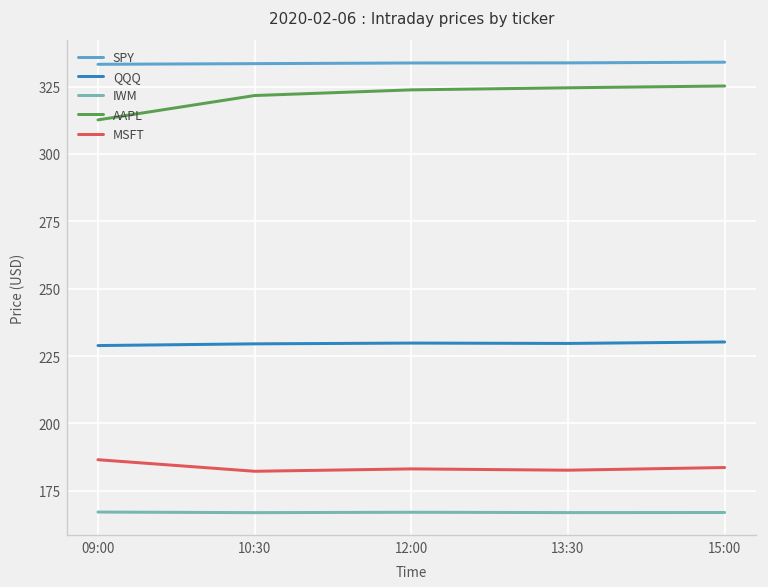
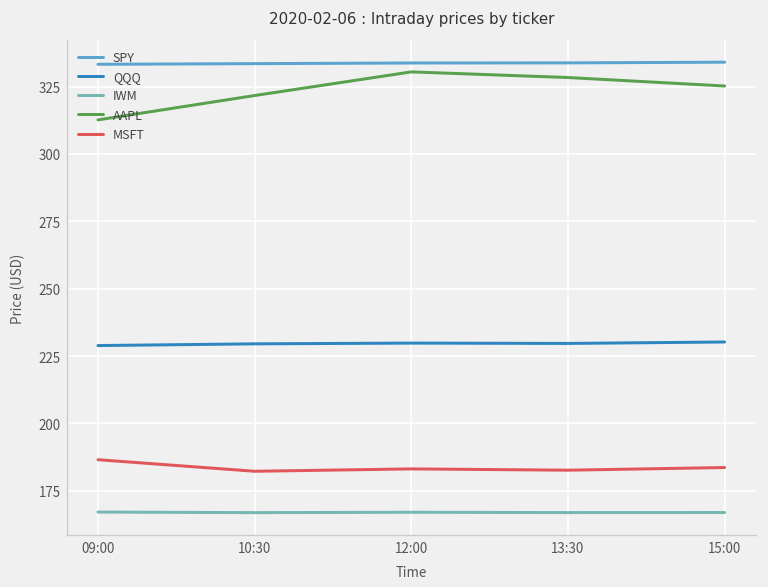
  {
    "AAPL": {
      "09:00": 313,
      "10:30": 322,
-     "12:00": 324,
-     "13:30": 325,
+     "12:00": 330,
+     "13:30": 328,
      "15:00": 325
    },
    "MSFT": {
      "09:00": 187,
      "10:30": 182,
      "12:00": 183,
      "13:30": 183,
      "15:00": 184
    }
  }
